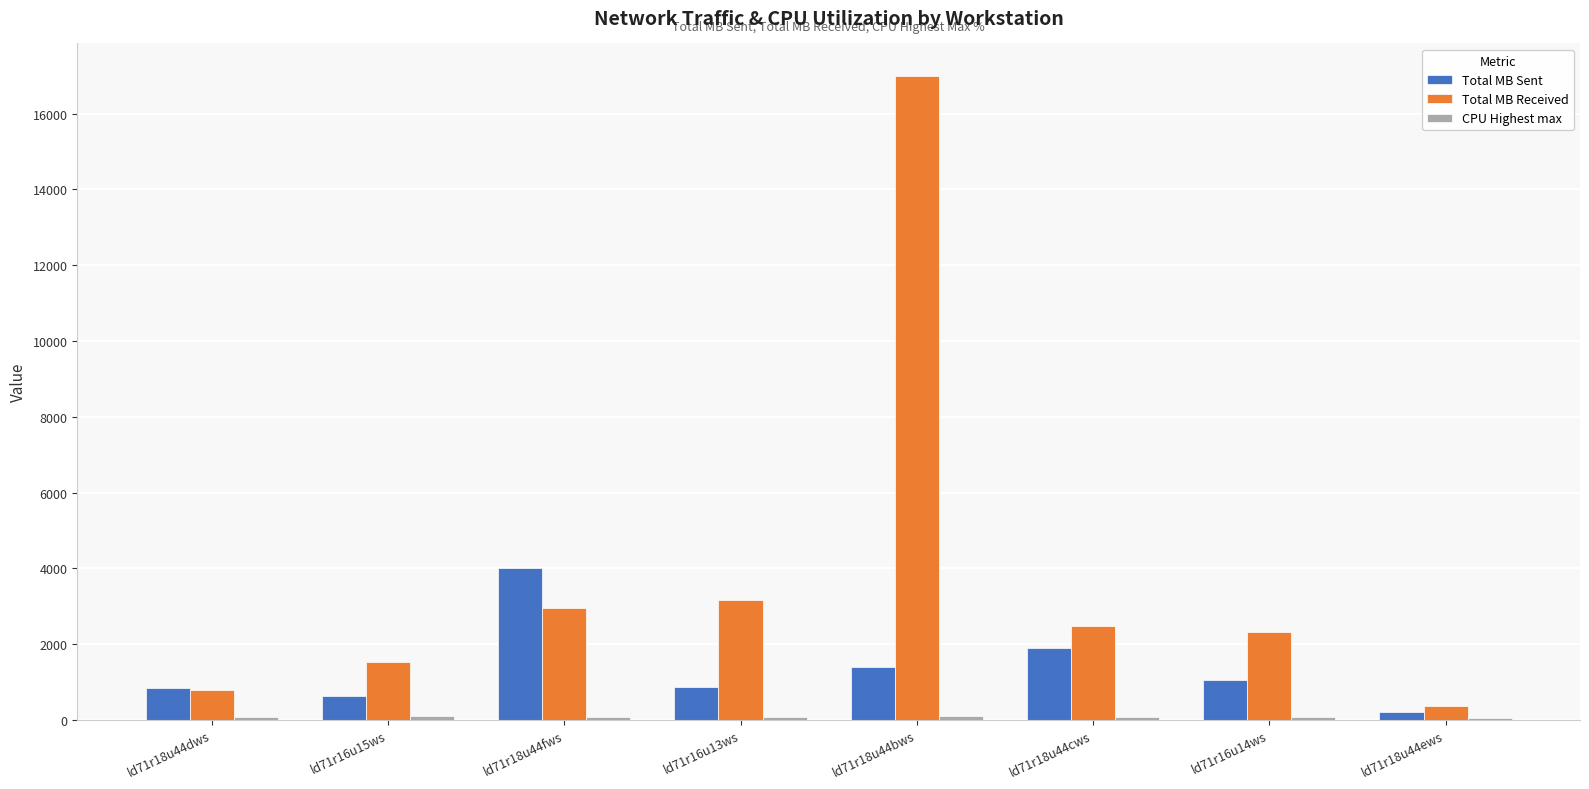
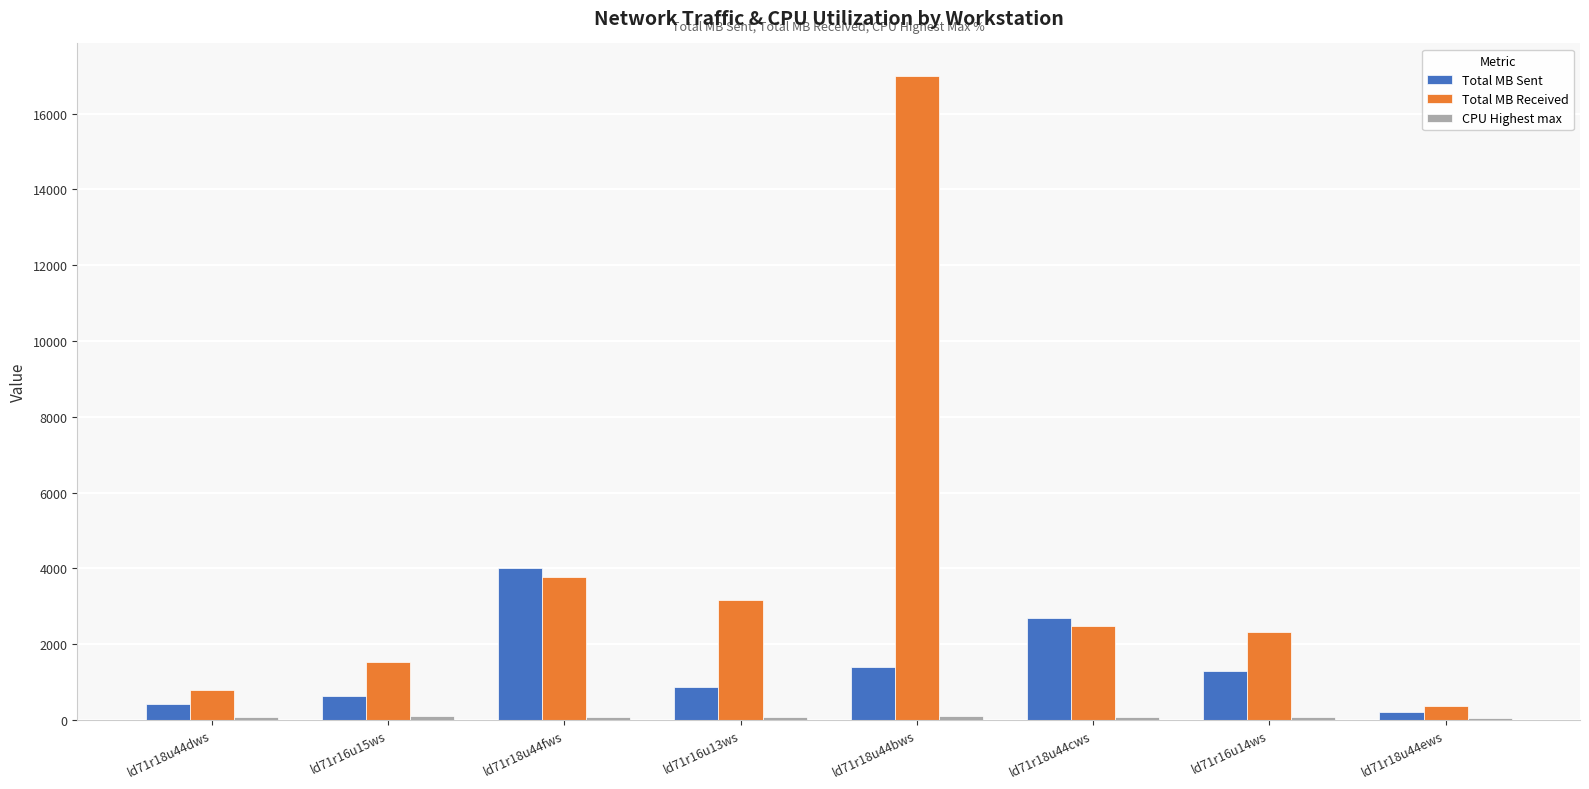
  {
    "Total MB Sent": {
-     "ld71r18u44dws": 800,
+     "ld71r18u44dws": 400,
      "ld71r16u15ws": 600,
      "ld71r18u44fws": 4000,
      "ld71r16u13ws": 900,
      "ld71r18u44bws": 1400,
-     "ld71r18u44cws": 1900,
-     "ld71r16u14ws": 1100,
+     "ld71r18u44cws": 2700,
+     "ld71r16u14ws": 1300,
      "ld71r18u44ews": 200
    },
    "Total MB Received": {
      "ld71r18u44dws": 800,
      "ld71r16u15ws": 1500,
-     "ld71r18u44fws": 3000,
+     "ld71r18u44fws": 3800,
      "ld71r16u13ws": 3200,
      "ld71r18u44bws": 17000,
      "ld71r18u44cws": 2500,
      "ld71r16u14ws": 2300,
      "ld71r18u44ews": 400
    },
    "CPU Highest max": {
      "ld71r18u44dws": 100,
      "ld71r16u15ws": 100,
      "ld71r18u44fws": 100,
      "ld71r18u44bws": 100,
      "ld71r18u44cws": 100,
      "ld71r16u14ws": 100
    }
  }
